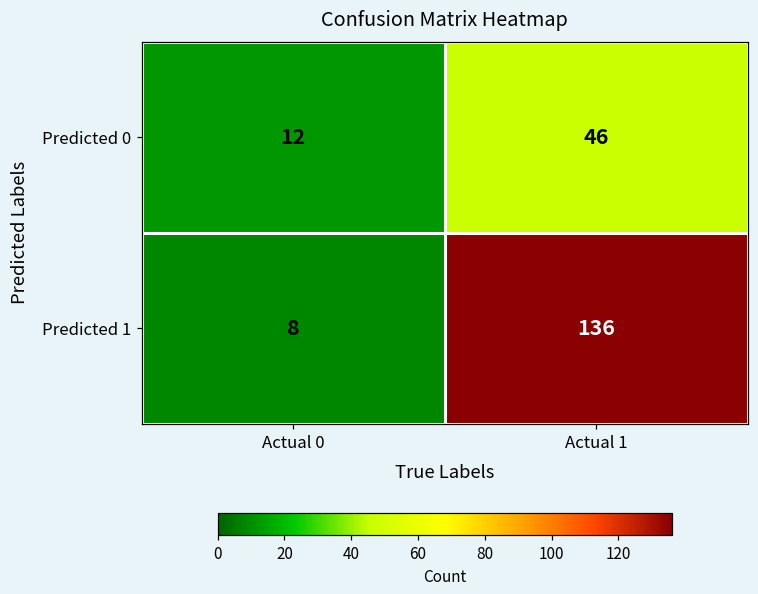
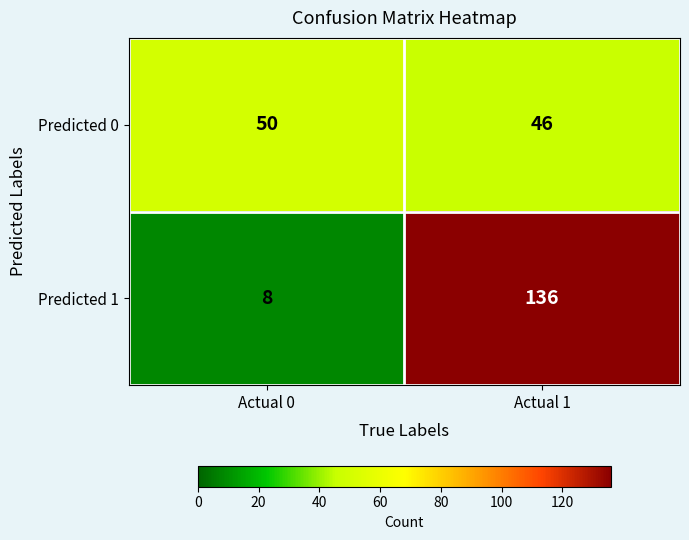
  {
    "Predicted 0": {
-     "Actual 0": 12
+     "Actual 0": 50
    }
  }
